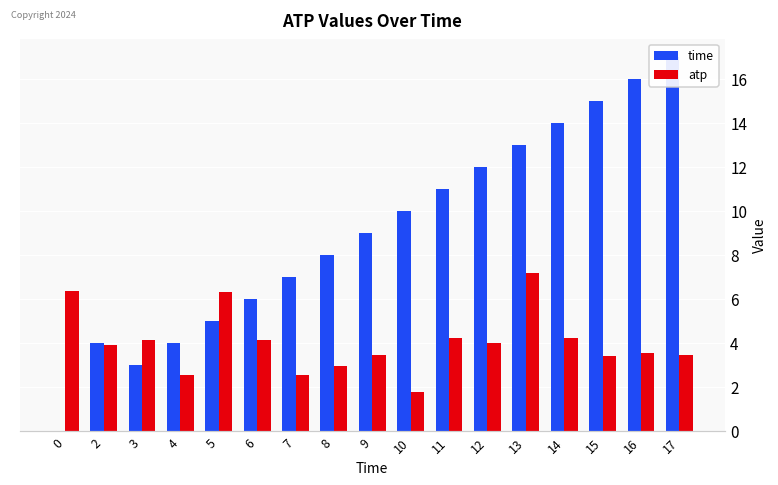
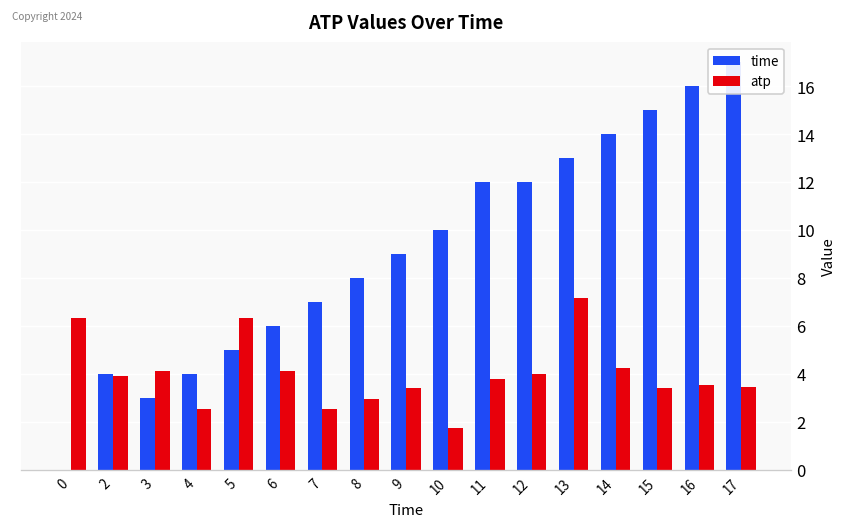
  {
    "time": {
      "0": 0,
      "2": 4,
      "3": 3,
      "4": 4,
      "5": 5,
      "6": 6,
      "7": 7,
      "8": 8,
      "9": 9,
      "10": 10,
-     "11": 11,
+     "11": 12,
      "12": 12,
      "13": 13,
      "14": 14,
      "15": 15,
      "16": 16
    },
    "atp": {
      "0": 6.4,
      "2": 3.9,
      "3": 4.1,
      "4": 2.5,
      "5": 6.3,
      "6": 4.1,
      "7": 2.5,
      "8": 3.0,
      "9": 3.4,
      "10": 1.7,
-     "11": 4.2,
+     "11": 3.8,
      "12": 4.0,
      "13": 7.2,
      "14": 4.2,
      "15": 3.4,
      "16": 3.6,
      "17": 3.4
    }
  }
